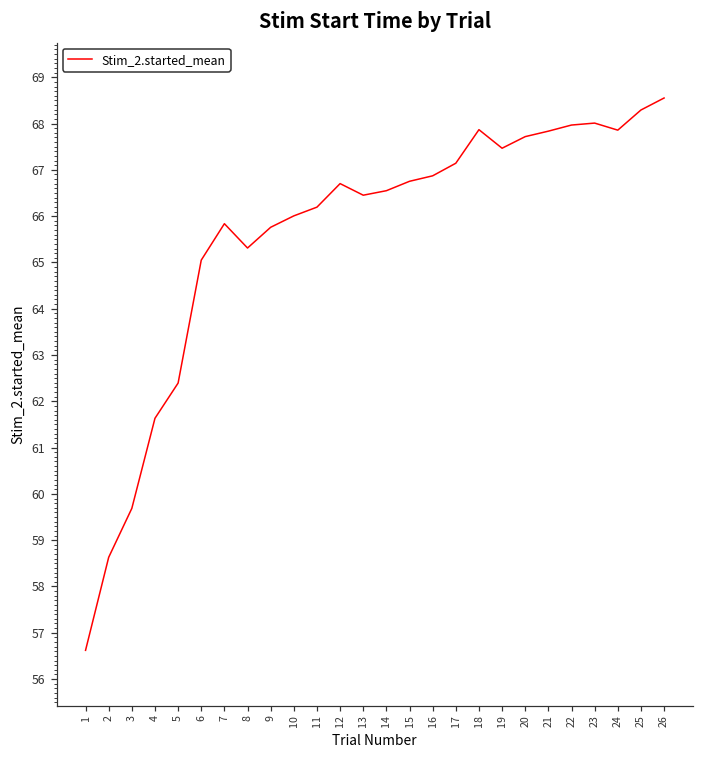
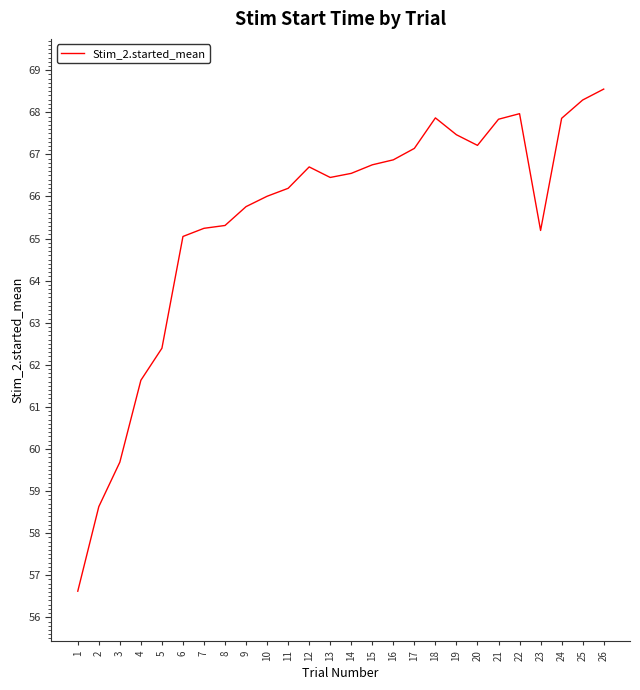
  {
    "1": 56.6,
    "2": 58.6,
    "3": 59.7,
    "4": 61.6,
    "5": 62.4,
    "6": 65.0,
-   "7": 65.8,
+   "7": 65.2,
    "8": 65.3,
    "9": 65.8,
    "10": 66.0,
    "11": 66.2,
    "12": 66.7,
    "13": 66.5,
    "14": 66.5,
    "15": 66.8,
    "16": 66.9,
    "17": 67.1,
    "18": 67.9,
    "19": 67.5,
-   "20": 67.7,
+   "20": 67.2,
    "21": 67.8,
    "22": 68.0,
-   "23": 68.0,
+   "23": 65.2,
    "24": 67.9,
    "25": 68.3,
    "26": 68.6
  }
